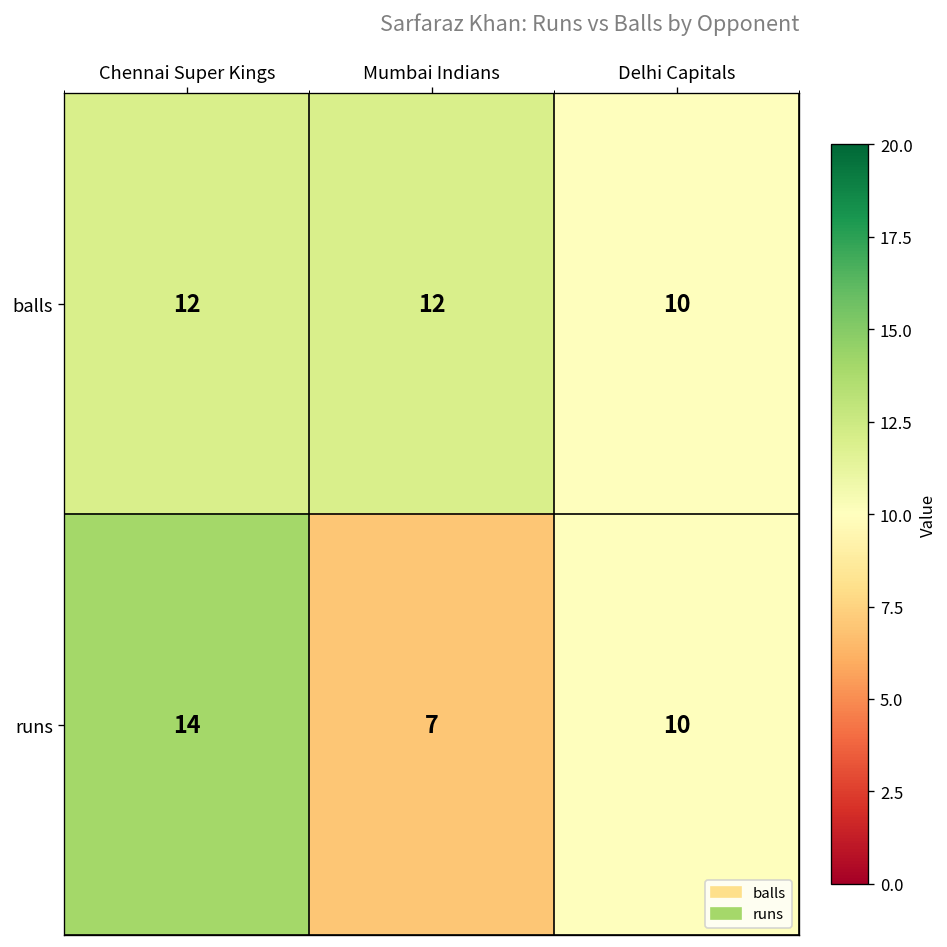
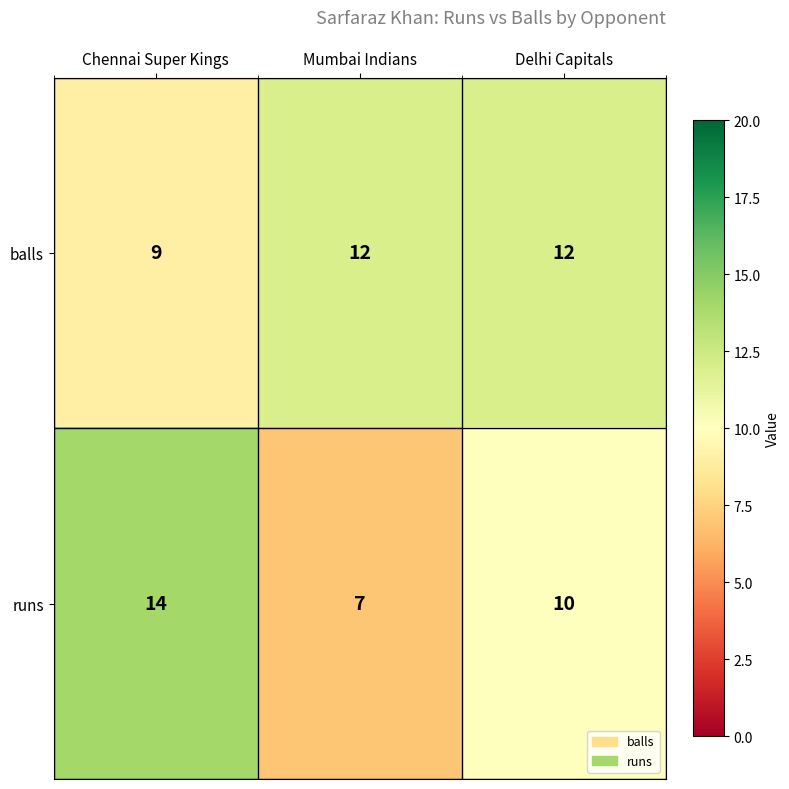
  {
    "balls": {
-     "Chennai Super Kings": 12,
+     "Chennai Super Kings": 9,
      "Mumbai Indians": 12,
-     "Delhi Capitals": 10
+     "Delhi Capitals": 12
    },
    "runs": {
      "Chennai Super Kings": 14,
      "Mumbai Indians": 7,
      "Delhi Capitals": 10
    }
  }
